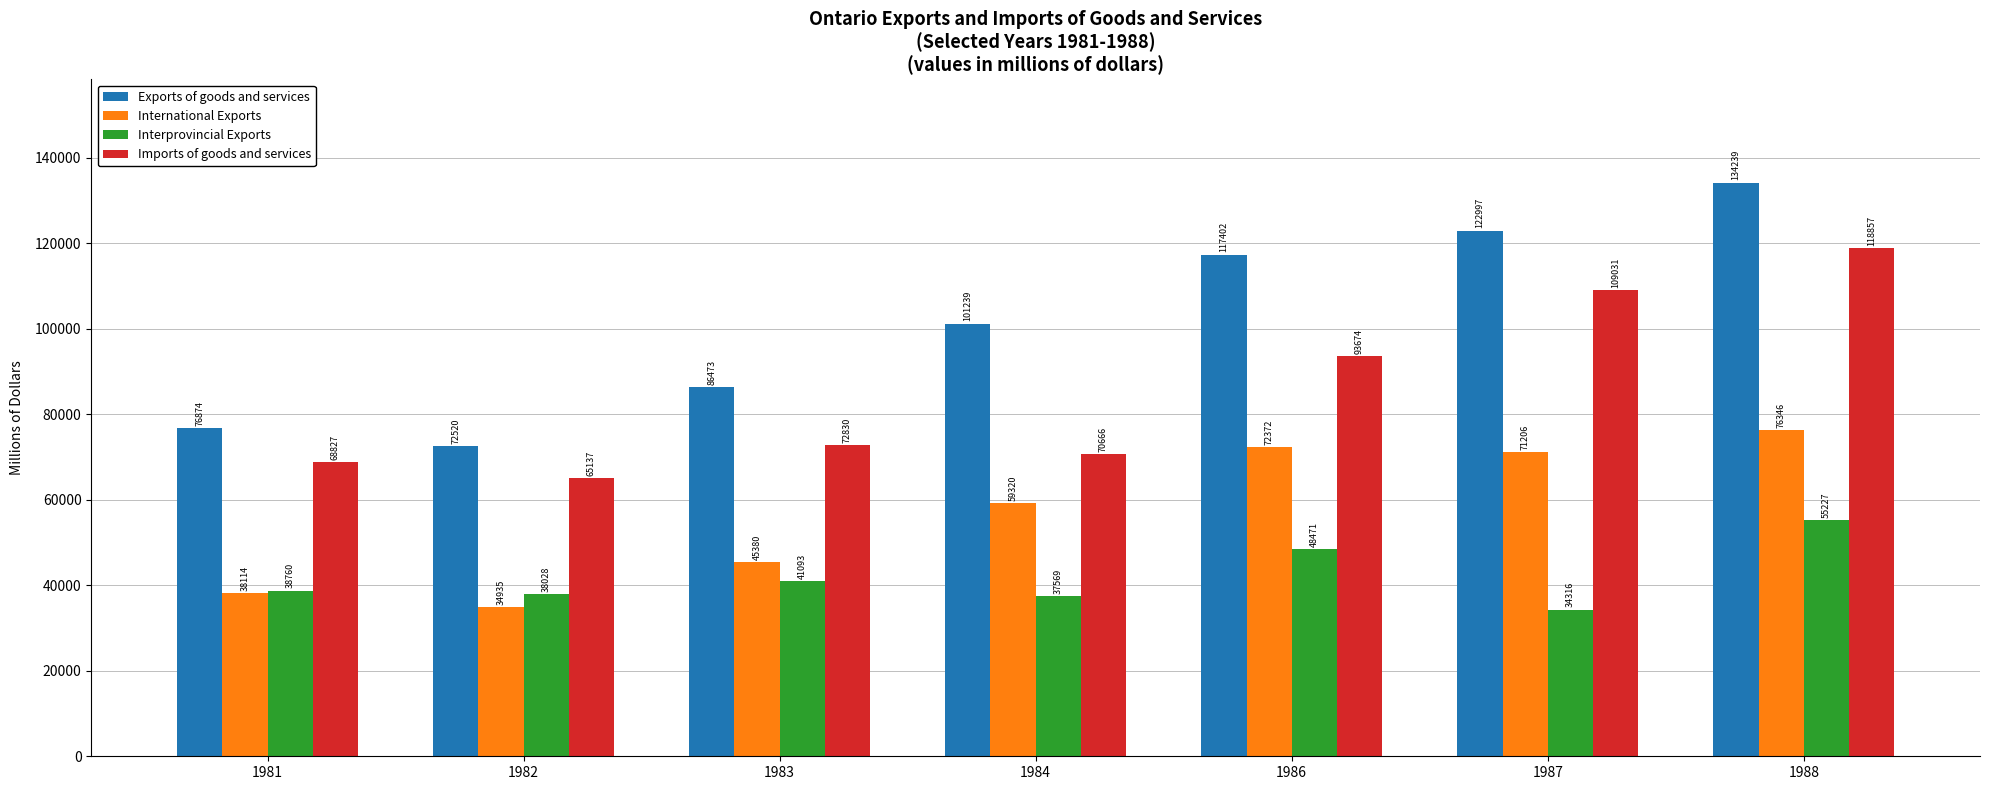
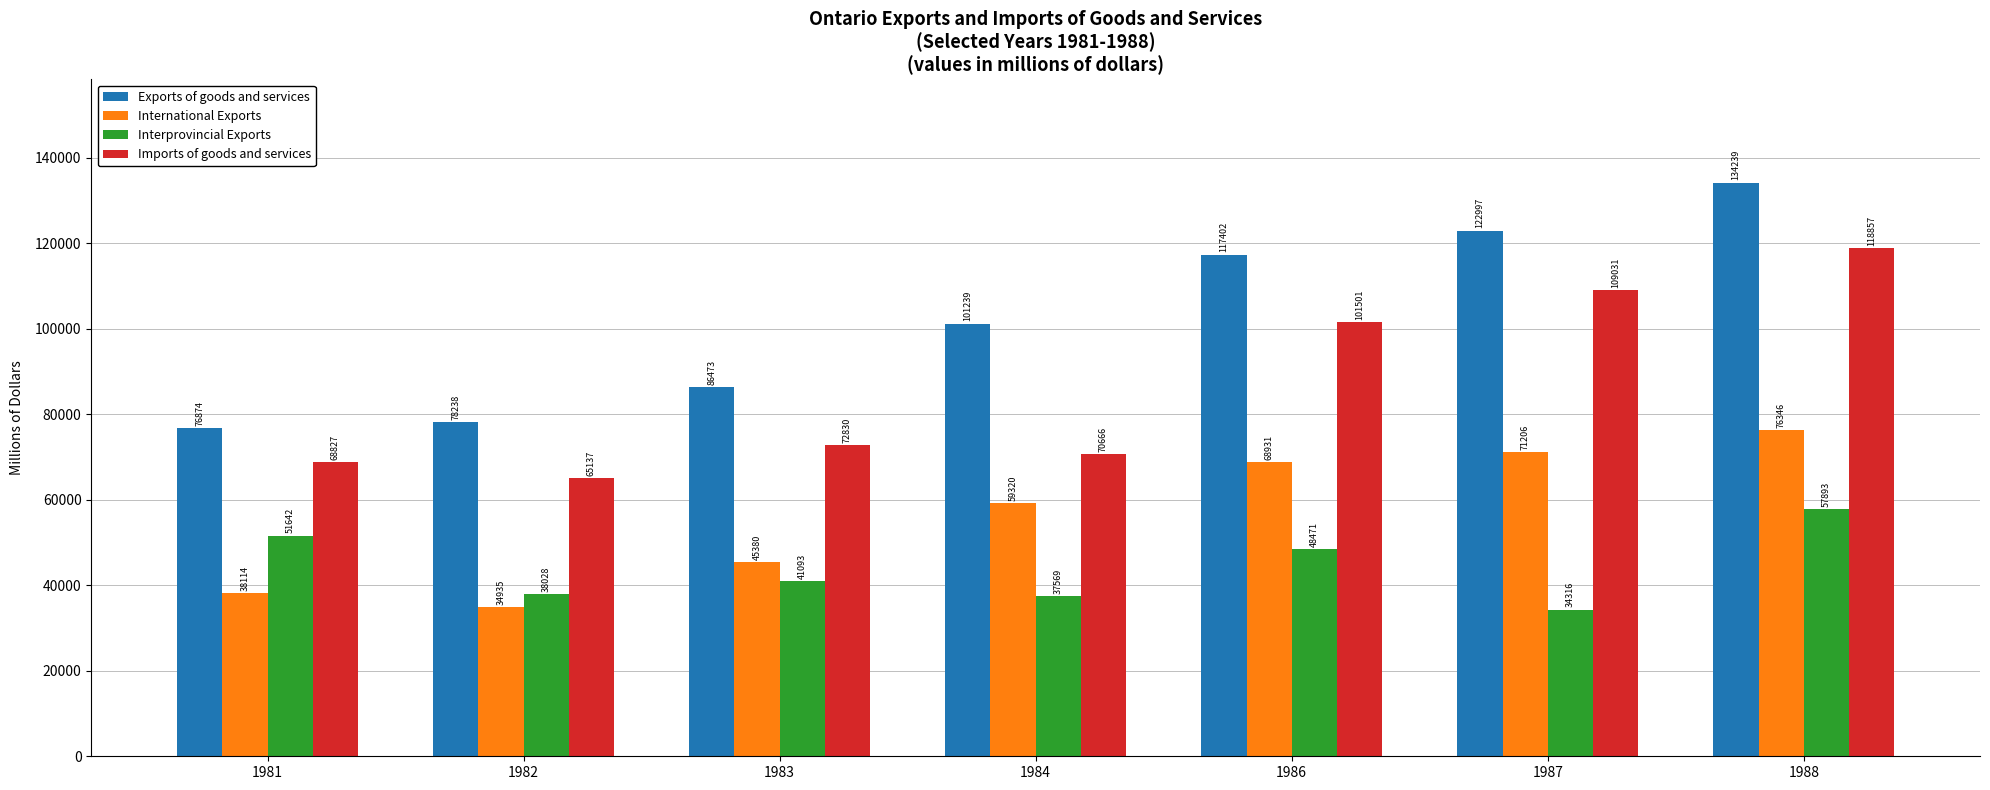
  {
    "Exports of goods and services": {
      "1981": 76874,
-     "1982": 72520,
+     "1982": 78238,
      "1983": 86473,
      "1984": 101239,
      "1986": 117402,
      "1987": 122997,
      "1988": 134239
    },
    "International Exports": {
      "1981": 38114,
      "1982": 34935,
      "1983": 45380,
      "1984": 59320,
-     "1986": 72372,
+     "1986": 68931,
      "1987": 71206,
      "1988": 76346
    },
    "Interprovincial Exports": {
-     "1981": 38760,
+     "1981": 51642,
      "1982": 38028,
      "1983": 41093,
      "1984": 37569,
      "1986": 48471,
      "1987": 34316,
-     "1988": 55227
+     "1988": 57893
    },
    "Imports of goods and services": {
      "1981": 68827,
      "1982": 65137,
      "1983": 72830,
      "1984": 70666,
-     "1986": 93674,
+     "1986": 101501,
      "1987": 109031,
      "1988": 118857
    }
  }
